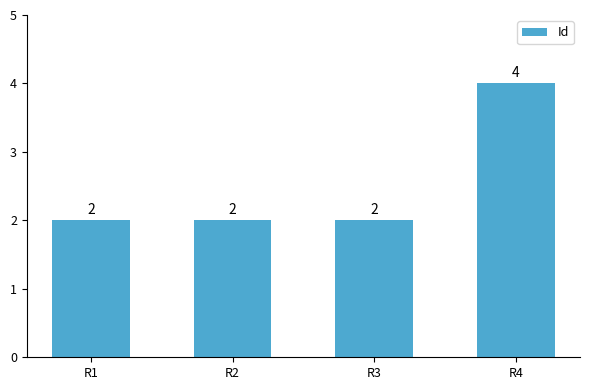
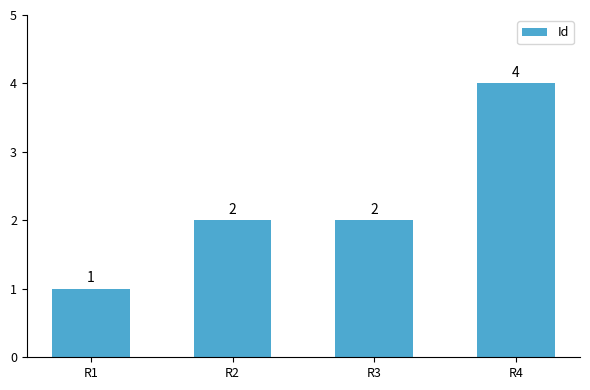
  {
-   "R1": 2,
+   "R1": 1,
    "R2": 2,
    "R3": 2,
    "R4": 4
  }
